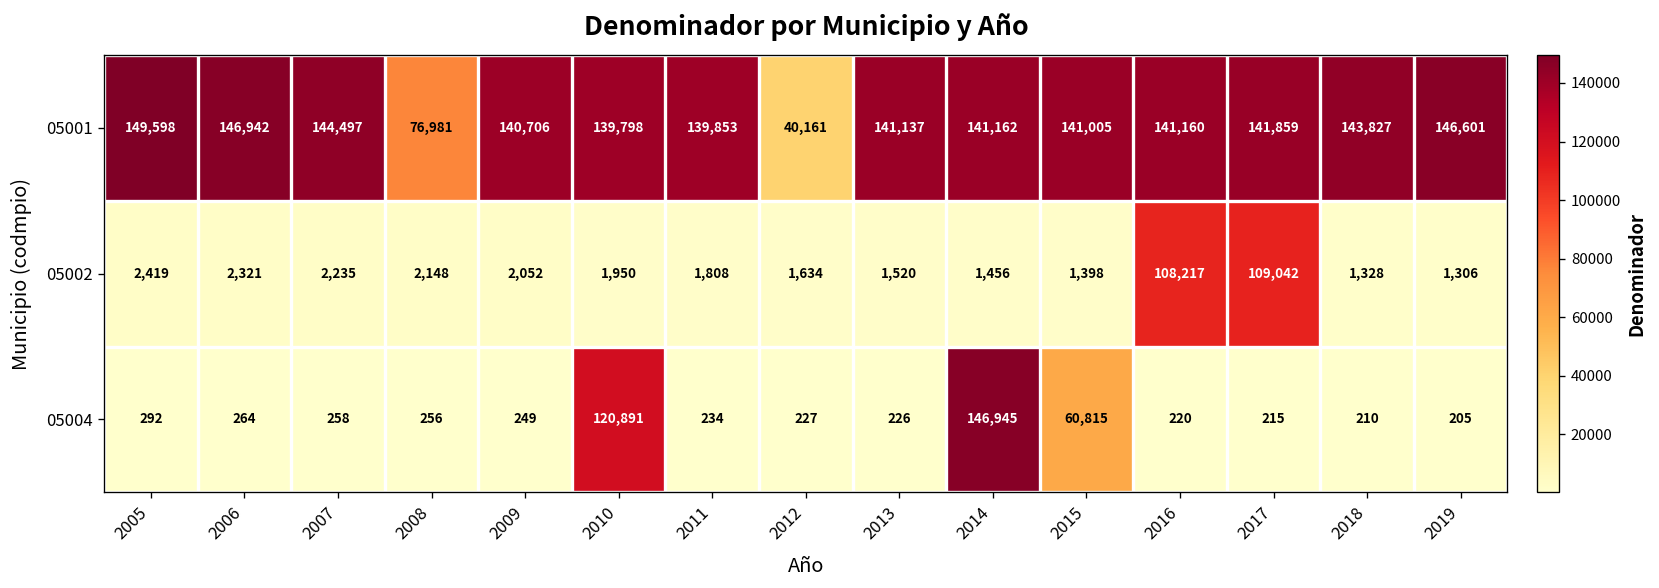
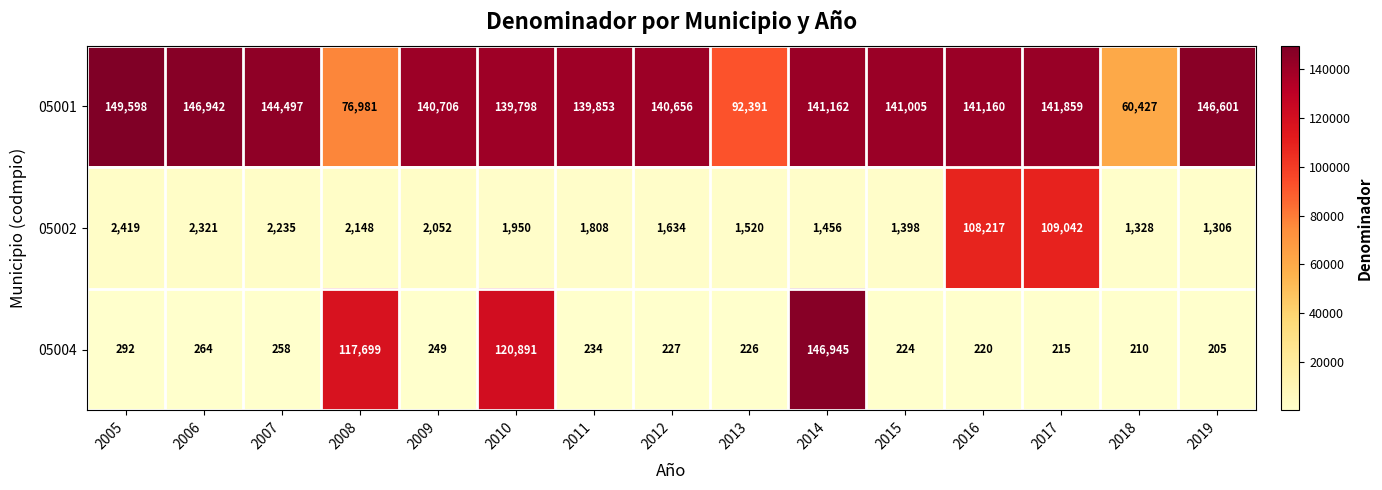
  {
    "05001": {
      "2005": "149,598",
      "2006": "146,942",
      "2007": "144,497",
      "2008": "76,981",
      "2009": "140,706",
      "2010": "139,798",
      "2011": "139,853",
-     "2012": "40,161",
-     "2013": "141,137",
+     "2012": "140,656",
+     "2013": "92,391",
      "2014": "141,162",
      "2015": "141,005",
      "2016": "141,160",
      "2017": "141,859",
-     "2018": "143,827",
+     "2018": "60,427",
      "2019": "146,601"
    },
    "05002": {
      "2005": "2,419",
      "2006": "2,321",
      "2007": "2,235",
      "2008": "2,148",
      "2009": "2,052",
      "2010": "1,950",
      "2011": "1,808",
      "2012": "1,634",
      "2013": "1,520",
      "2014": "1,456",
      "2015": "1,398",
      "2016": "108,217",
      "2017": "109,042",
      "2018": "1,328",
      "2019": "1,306"
    },
    "05004": {
      "2005": "292",
      "2006": "264",
      "2007": "258",
-     "2008": "256",
+     "2008": "117,699",
      "2009": "249",
      "2010": "120,891",
      "2011": "234",
      "2012": "227",
      "2013": "226",
      "2014": "146,945",
-     "2015": "60,815",
+     "2015": "224",
      "2016": "220",
      "2017": "215",
      "2018": "210",
      "2019": "205"
    }
  }
